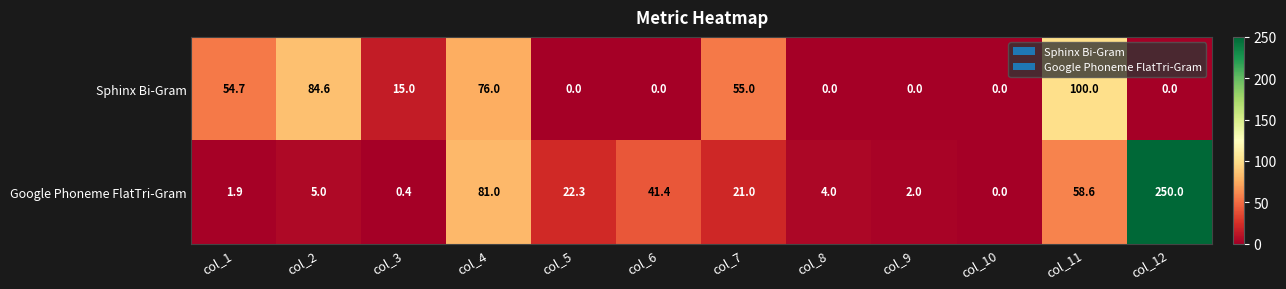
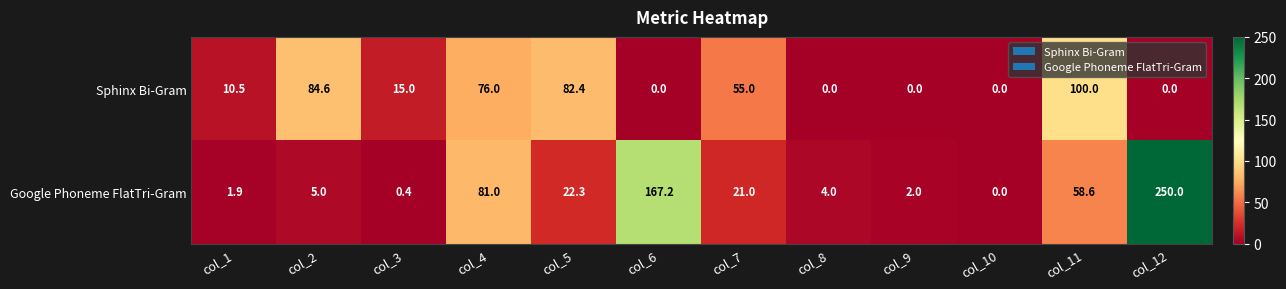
  {
    "Sphinx Bi-Gram": {
-     "col_1": 54.7,
+     "col_1": 10.5,
      "col_2": 84.6,
      "col_3": 15.0,
      "col_4": 76.0,
-     "col_5": 0.0,
+     "col_5": 82.4,
      "col_6": 0.0,
      "col_7": 55.0,
      "col_8": 0.0,
      "col_9": 0.0,
      "col_10": 0.0,
      "col_11": 100.0,
      "col_12": 0.0
    },
    "Google Phoneme FlatTri-Gram": {
      "col_1": 1.9,
      "col_2": 5.0,
      "col_3": 0.4,
      "col_4": 81.0,
      "col_5": 22.3,
-     "col_6": 41.4,
+     "col_6": 167.2,
      "col_7": 21.0,
      "col_8": 4.0,
      "col_9": 2.0,
      "col_10": 0.0,
      "col_11": 58.6,
      "col_12": 250.0
    }
  }
